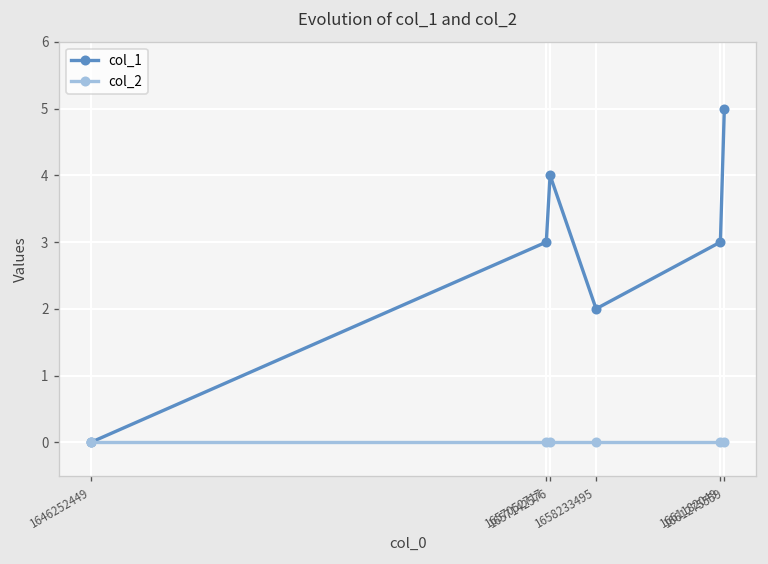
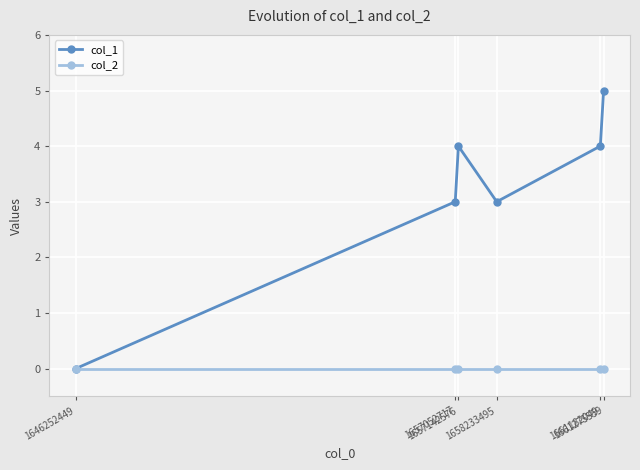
  {
    "col_1": {
      "1657052717": 3,
      "1657142576": 4,
-     "1658233495": 2,
-     "1661182049": 3,
+     "1658233495": 3,
+     "1661182049": 4,
      "1661275559": 5
    },
    "col_2": {
      "1657052717": 0,
      "1657142576": 0,
      "1658233495": 0,
      "1661182049": 0,
      "1661275559": 0
    }
  }
